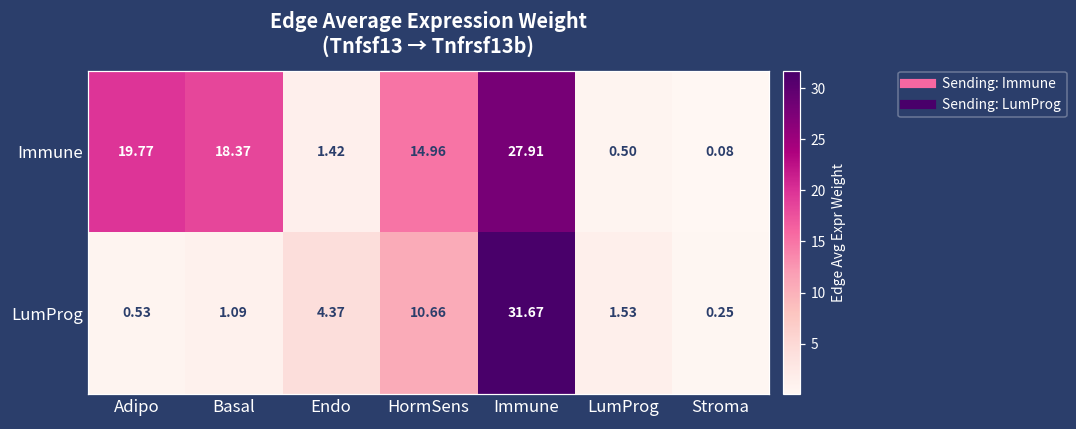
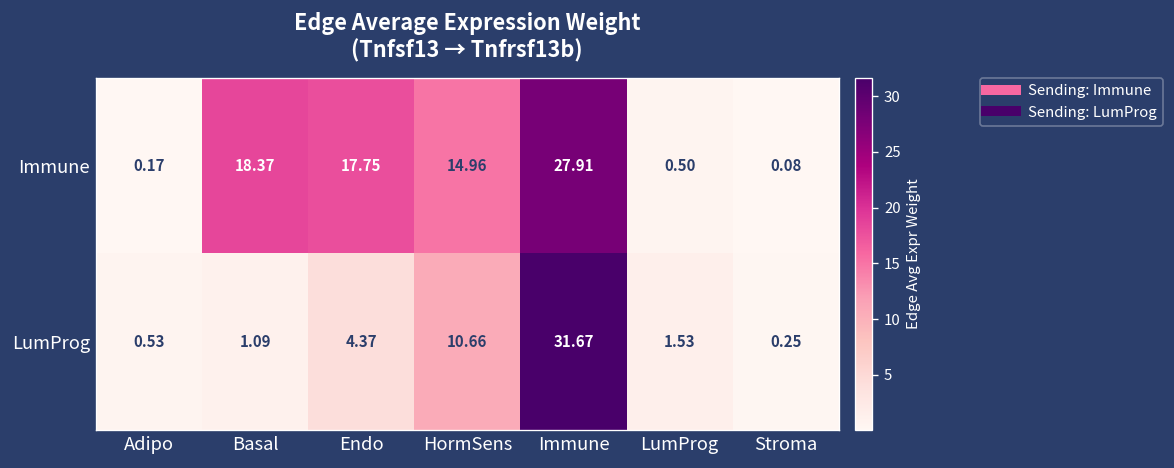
  {
    "Immune": {
-     "Adipo": 19.77,
+     "Adipo": 0.17,
      "Basal": 18.37,
-     "Endo": 1.42,
+     "Endo": 17.75,
      "HormSens": 14.96,
      "Immune": 27.91,
      "LumProg": 0.50,
      "Stroma": 0.08
    },
    "LumProg": {
      "Adipo": 0.53,
      "Basal": 1.09,
      "Endo": 4.37,
      "HormSens": 10.66,
      "Immune": 31.67,
      "LumProg": 1.53,
      "Stroma": 0.25
    }
  }
